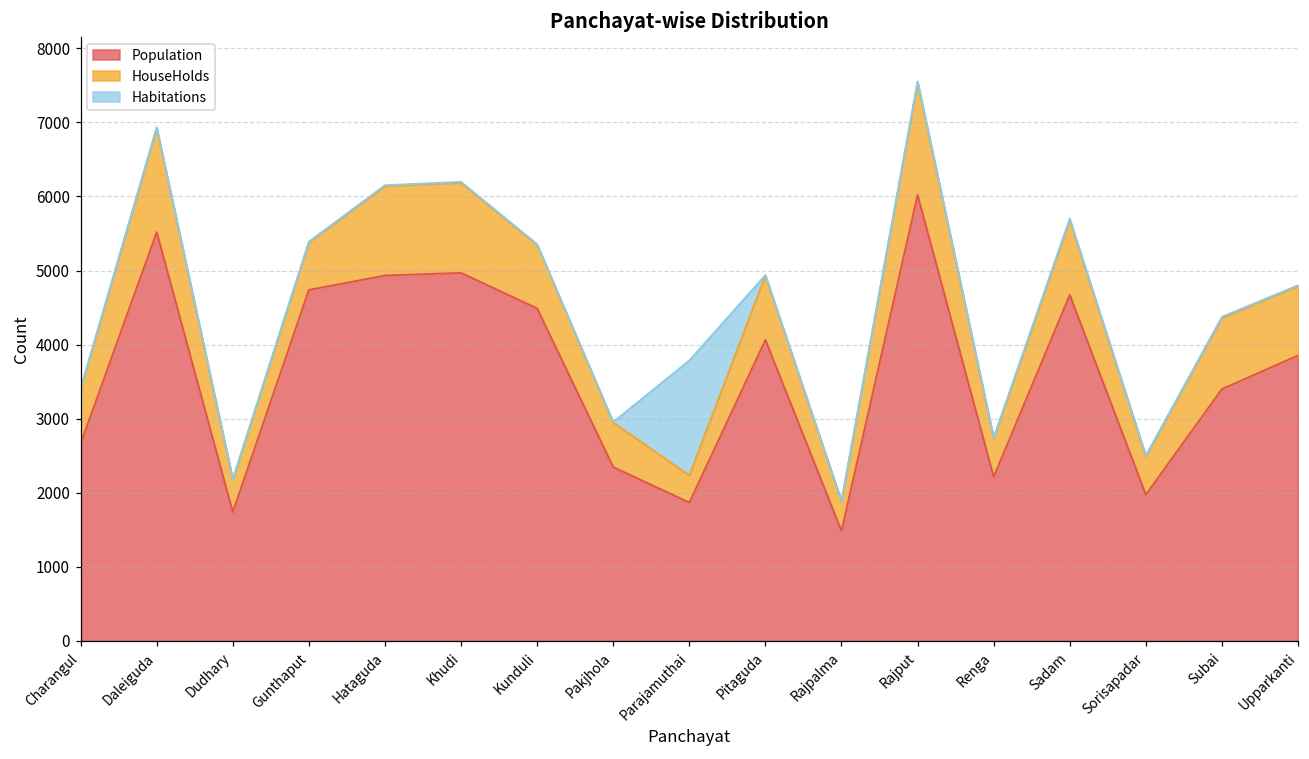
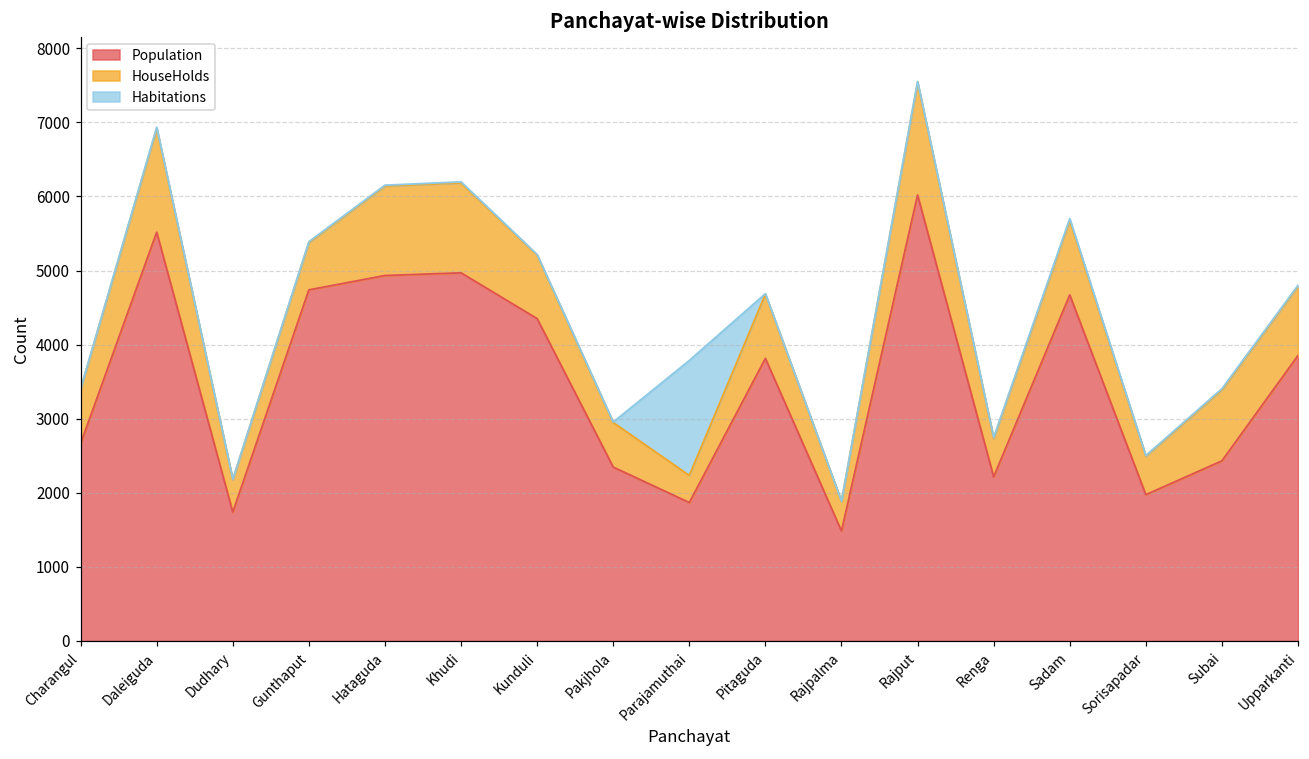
  {
    "Population": {
      "Charangul": 2700,
      "Daleiguda": 5500,
      "Dudhary": 1700,
      "Gunthaput": 4700,
      "Hataguda": 4900,
      "Khudi": 5000,
-     "Kunduli": 4500,
+     "Kunduli": 4400,
      "Pakjhola": 2300,
      "Parajamuthai": 1900,
-     "Pitaguda": 4100,
+     "Pitaguda": 3800,
      "Rajpalma": 1500,
      "Rajput": 6000,
      "Renga": 2200,
      "Sadam": 4700,
      "Sorisapadar": 2000,
-     "Subai": 3400,
+     "Subai": 2400,
      "Upparkanti": 3900
    },
    "HouseHolds": {
      "Parajamuthai": 400
    },
    "Habitations": {
      "Parajamuthai": 1600
    }
  }
